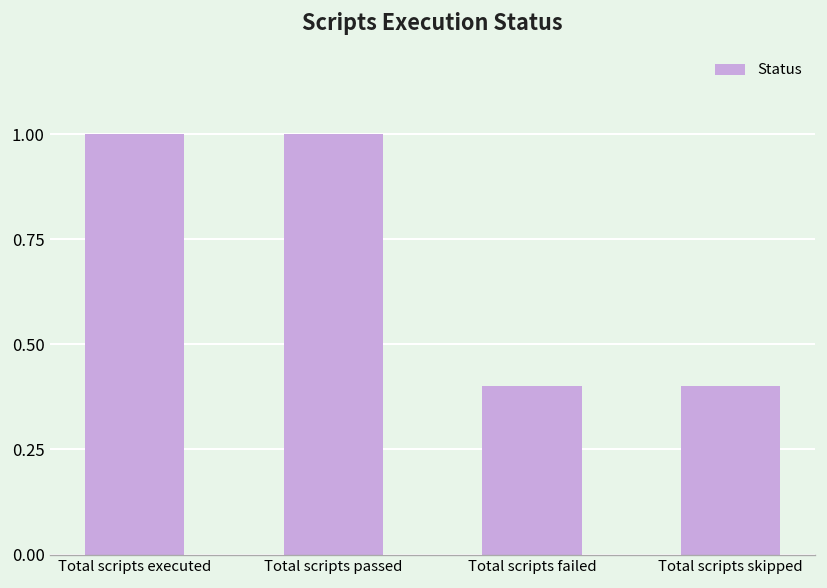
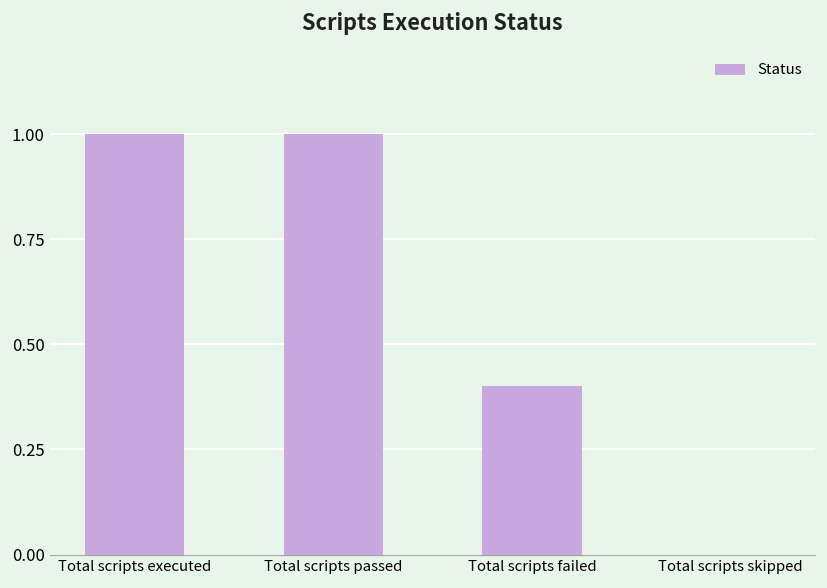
  {
    "Total scripts executed": 1.0,
    "Total scripts passed": 1.0,
    "Total scripts failed": 0.4,
-   "Total scripts skipped": 0.4
+   "Total scripts skipped": 0.0
  }
